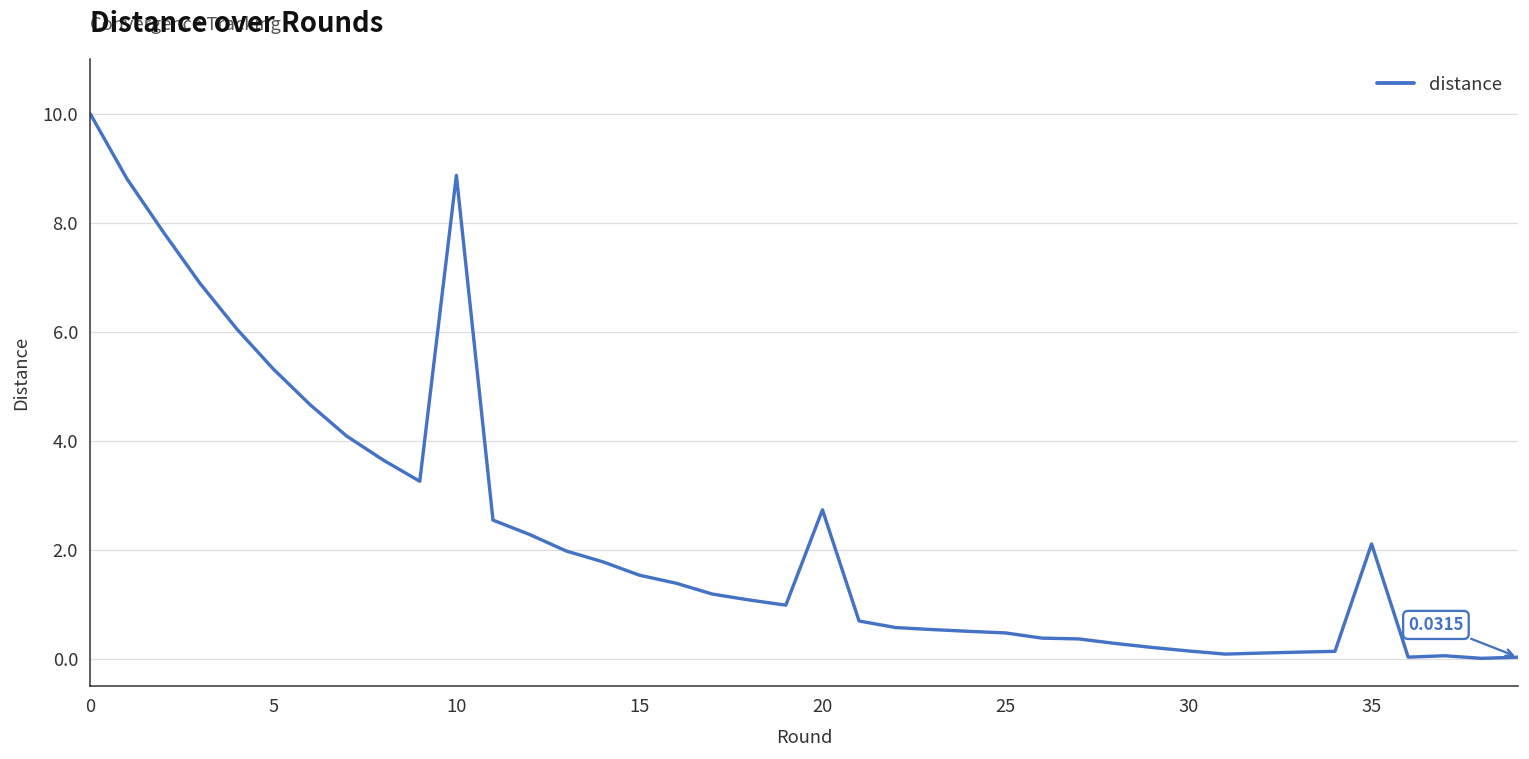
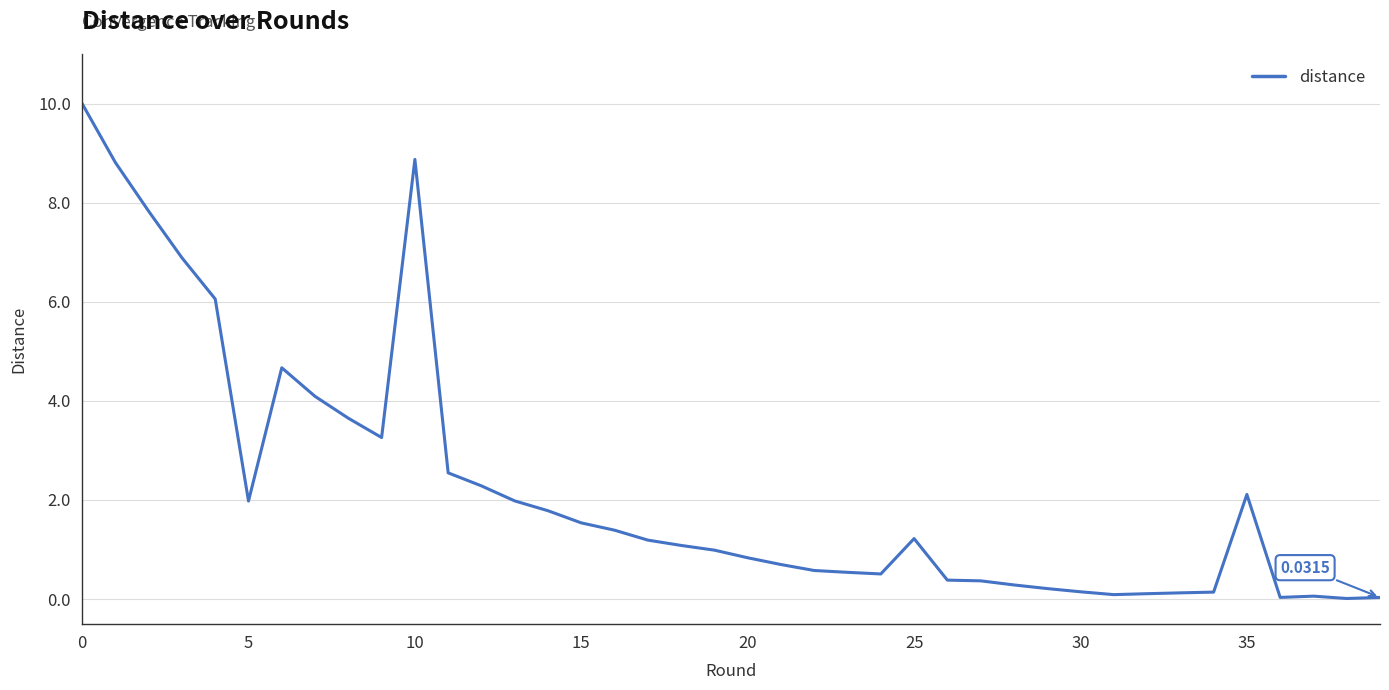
  {
    "0": 10.0,
-   "5": 5.3,
+   "5": 2.0,
    "10": 8.9,
    "15": 1.5,
-   "20": 2.7,
-   "25": 0.5,
+   "20": 0.8,
+   "25": 1.2,
    "30": 0.1,
    "35": 2.1
  }
